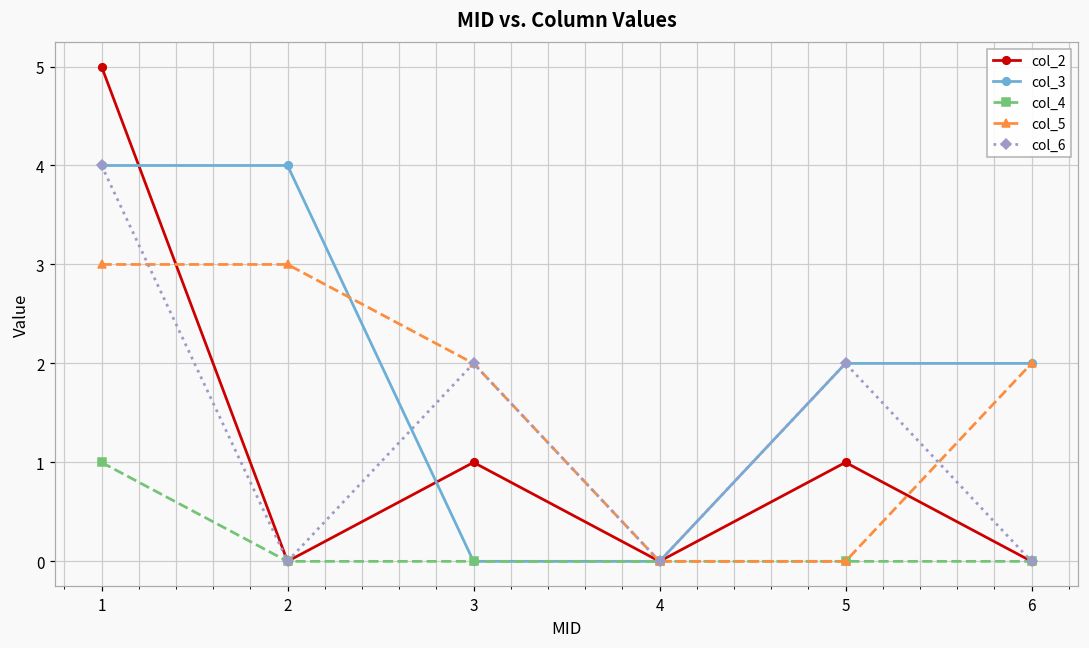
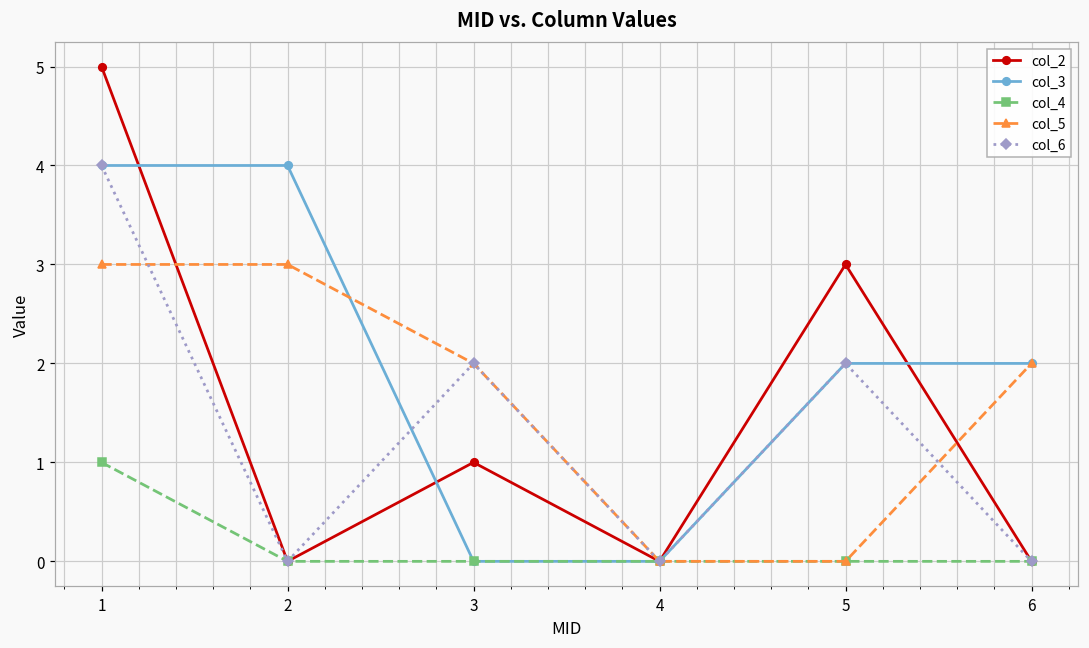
  {
    "col_2": {
      "1": 5,
      "3": 1,
-     "5": 1
+     "5": 3
    },
    "col_4": {
      "1": 1
    },
    "col_5": {
      "1": 3,
      "2": 3
    }
  }
